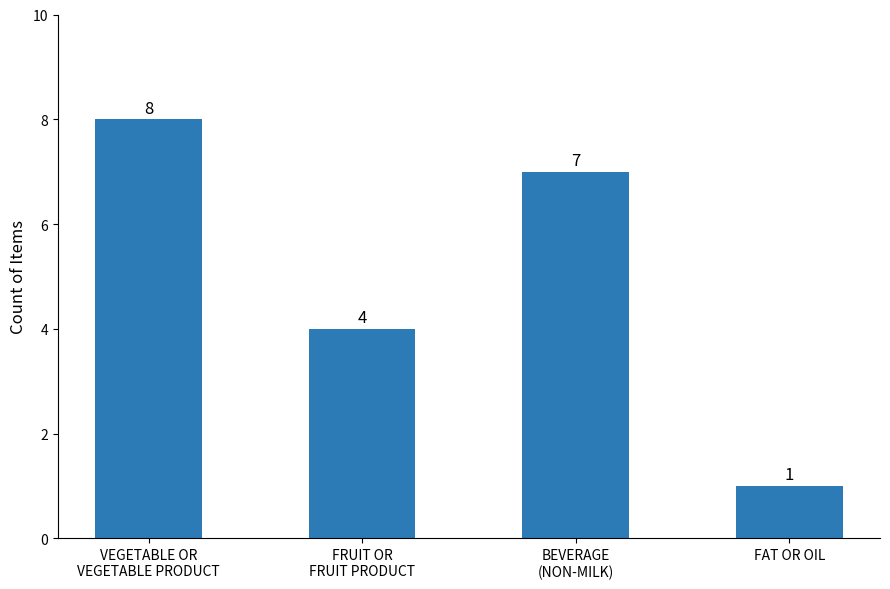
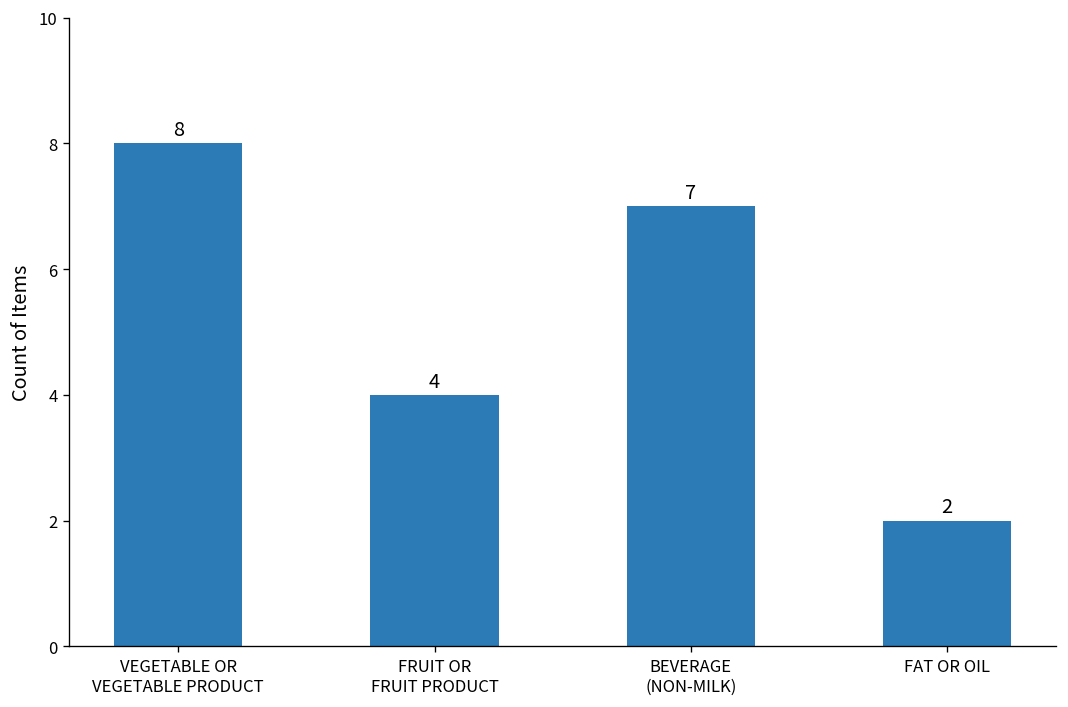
  {
    "VEGETABLE OR VEGETABLE PRODUCT": 8,
    "FRUIT OR FRUIT PRODUCT": 4,
    "BEVERAGE (NON-MILK)": 7,
-   "FAT OR OIL": 1
+   "FAT OR OIL": 2
  }
